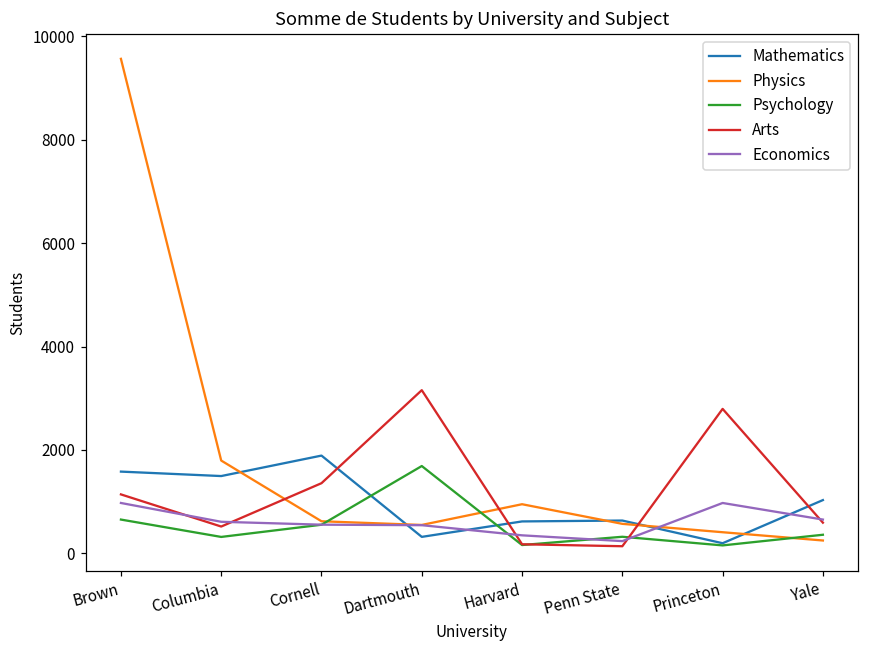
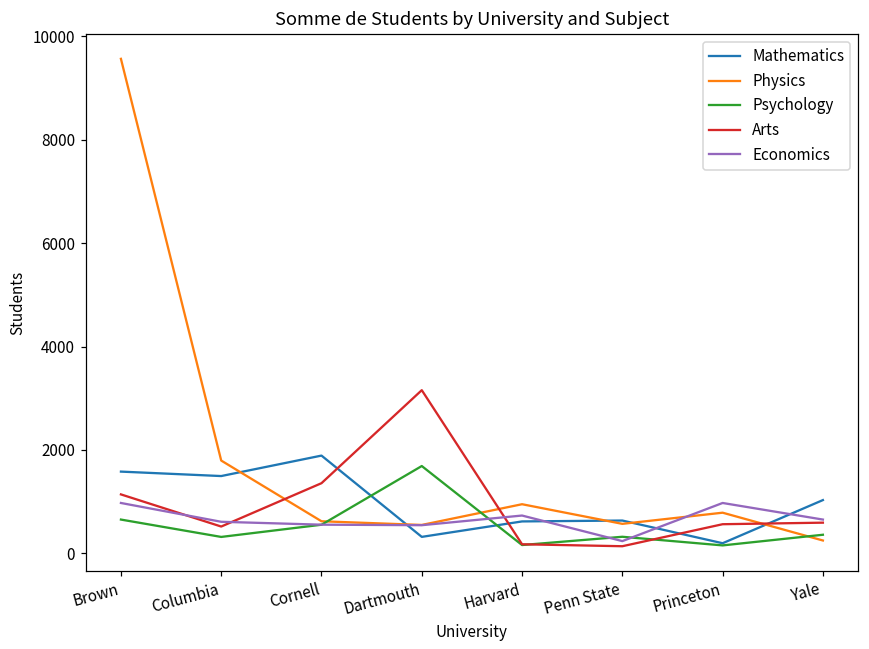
  {
    "Mathematics": {
      "Brown": 1600,
      "Columbia": 1500,
      "Cornell": 1900,
      "Dartmouth": 300,
      "Harvard": 600,
      "Penn State": 600,
      "Yale": 1000
    },
    "Physics": {
      "Brown": 9600,
      "Columbia": 1800,
      "Cornell": 600,
      "Harvard": 900,
      "Penn State": 600,
-     "Princeton": 400,
+     "Princeton": 800,
      "Yale": 200
    },
    "Psychology": {
      "Brown": 700,
      "Columbia": 300,
      "Dartmouth": 1700,
      "Penn State": 300,
      "Yale": 400
    },
    "Arts": {
      "Brown": 1100,
      "Columbia": 500,
      "Cornell": 1400,
      "Dartmouth": 3200,
      "Penn State": 100,
-     "Princeton": 2800,
+     "Princeton": 600,
      "Yale": 600
    },
    "Economics": {
      "Brown": 1000,
      "Columbia": 600,
-     "Harvard": 300,
+     "Harvard": 700,
      "Penn State": 200,
      "Princeton": 1000,
      "Yale": 700
    }
  }
